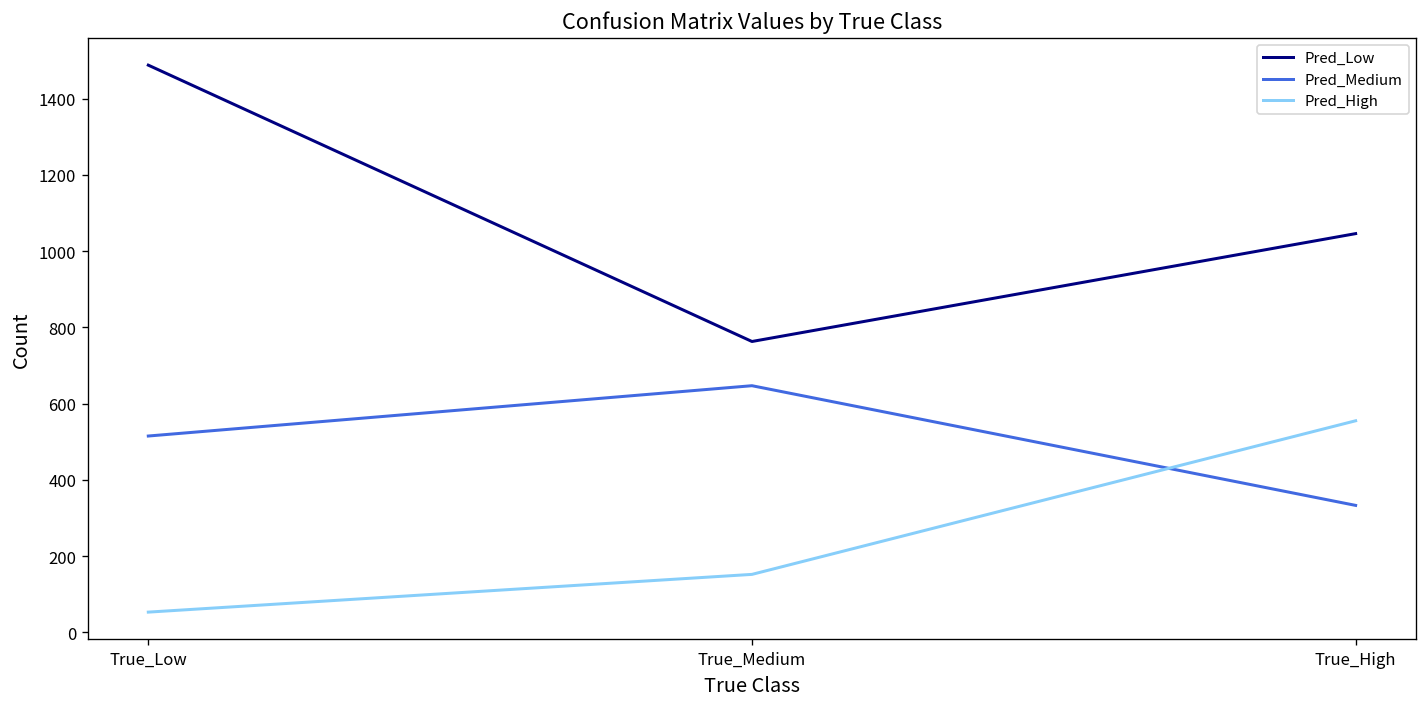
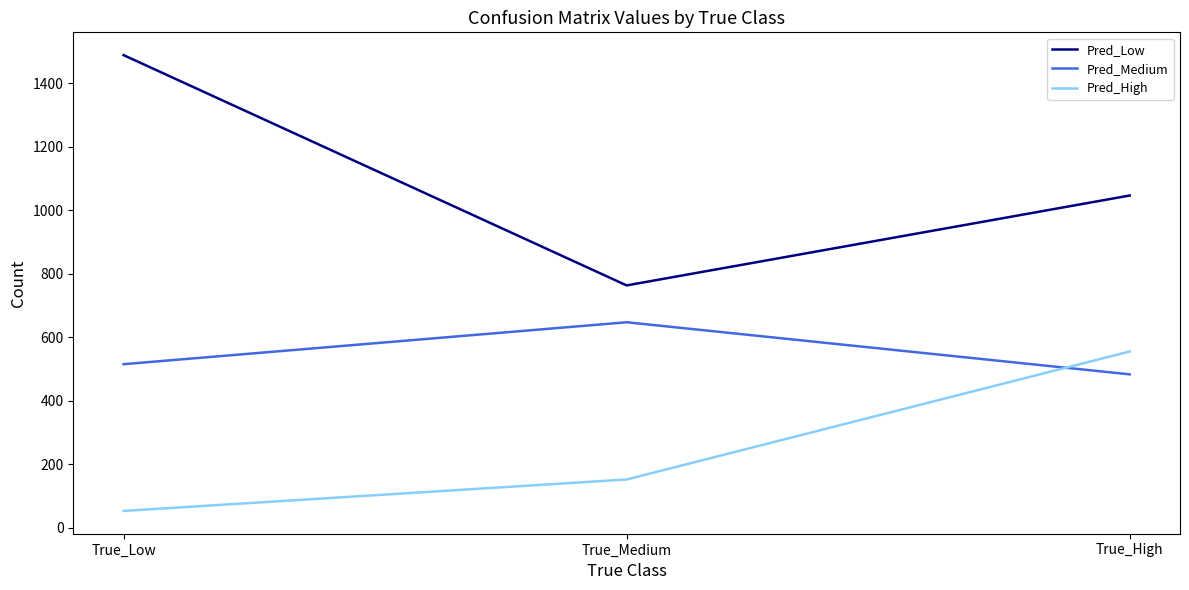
  {
    "Pred_Low": {
      "True_Low": 1490,
      "True_Medium": 760,
      "True_High": 1050
    },
    "Pred_Medium": {
      "True_Low": 520,
      "True_Medium": 650,
-     "True_High": 330
+     "True_High": 480
    },
    "Pred_High": {
      "True_Low": 50,
      "True_Medium": 150,
      "True_High": 560
    }
  }
